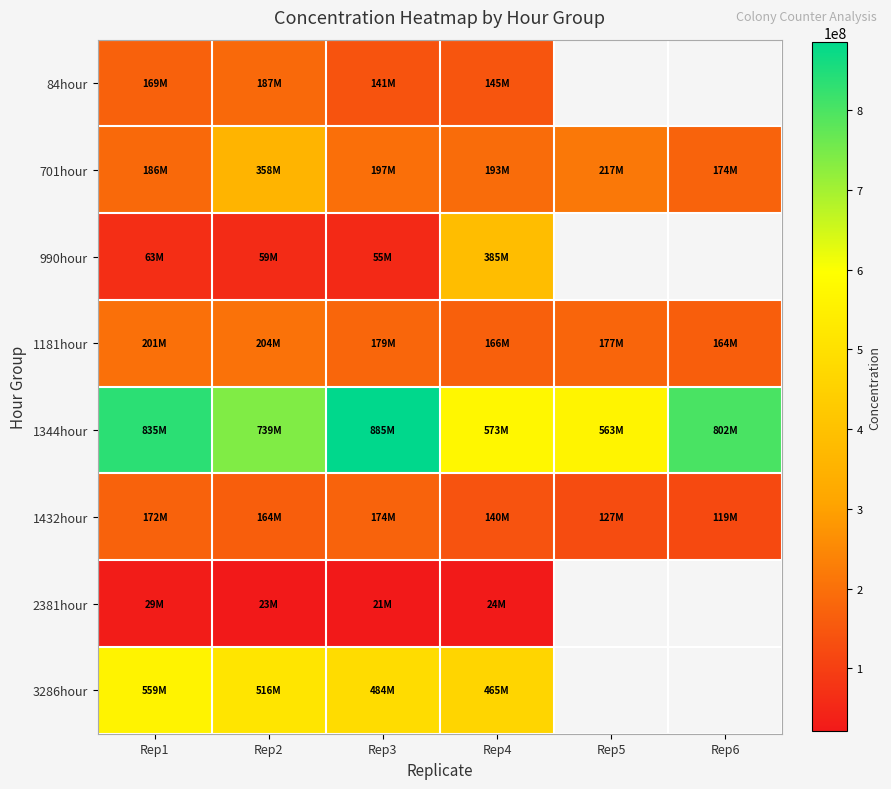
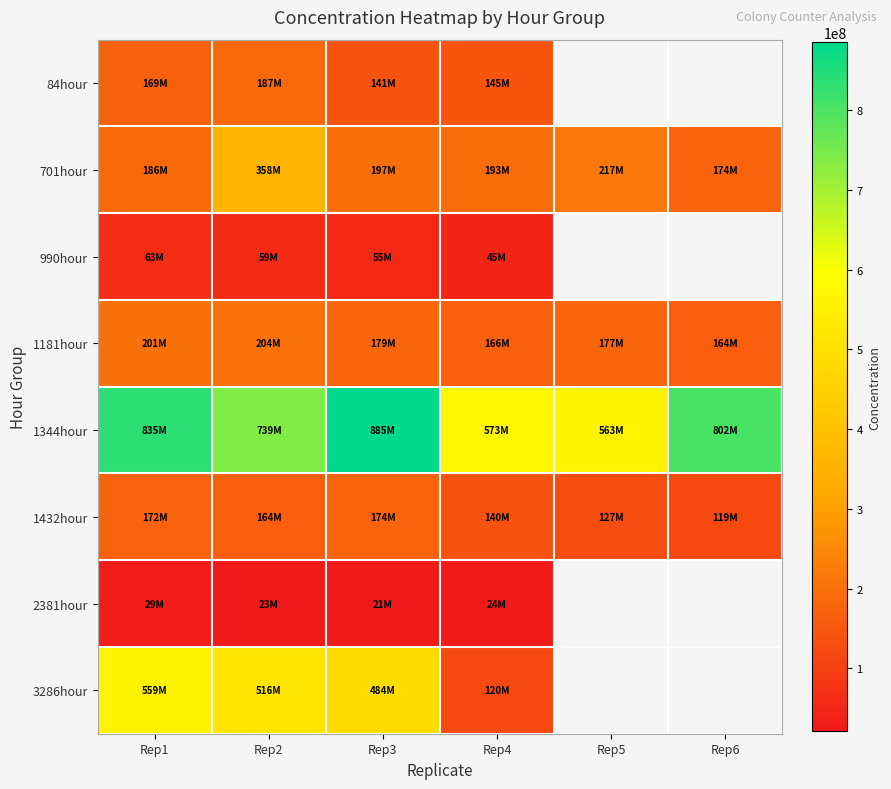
  {
    "84hour": {
      "Rep1": "169M",
      "Rep2": "187M",
      "Rep3": "141M",
      "Rep4": "145M"
    },
    "701hour": {
      "Rep1": "186M",
      "Rep2": "358M",
      "Rep3": "197M",
      "Rep4": "193M",
      "Rep5": "217M",
      "Rep6": "174M"
    },
    "990hour": {
      "Rep1": "63M",
      "Rep2": "59M",
      "Rep3": "55M",
-     "Rep4": "385M"
+     "Rep4": "45M"
    },
    "1181hour": {
      "Rep1": "201M",
      "Rep2": "204M",
      "Rep3": "179M",
      "Rep4": "166M",
      "Rep5": "177M",
      "Rep6": "164M"
    },
    "1344hour": {
      "Rep1": "835M",
      "Rep2": "739M",
      "Rep3": "885M",
      "Rep4": "573M",
      "Rep5": "563M",
      "Rep6": "802M"
    },
    "1432hour": {
      "Rep1": "172M",
      "Rep2": "164M",
      "Rep3": "174M",
      "Rep4": "140M",
      "Rep5": "127M",
      "Rep6": "119M"
    },
    "2381hour": {
      "Rep1": "29M",
      "Rep2": "23M",
      "Rep3": "21M",
      "Rep4": "24M"
    },
    "3286hour": {
      "Rep1": "559M",
      "Rep2": "516M",
      "Rep3": "484M",
-     "Rep4": "465M"
+     "Rep4": "120M"
    }
  }
